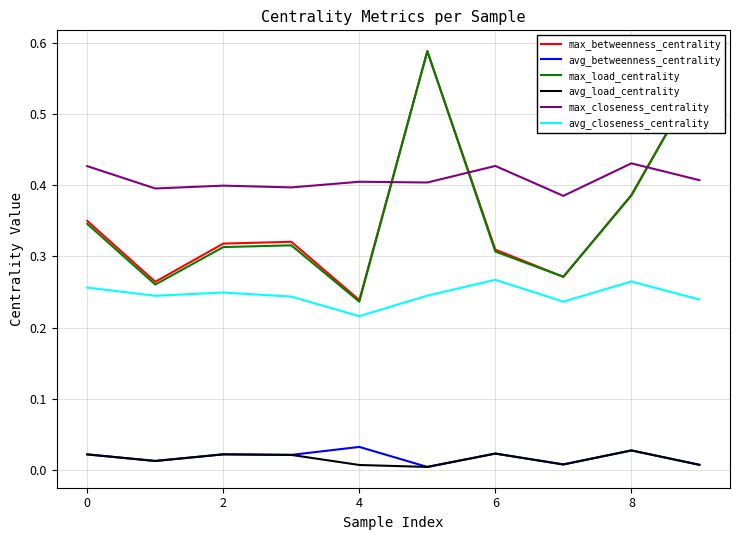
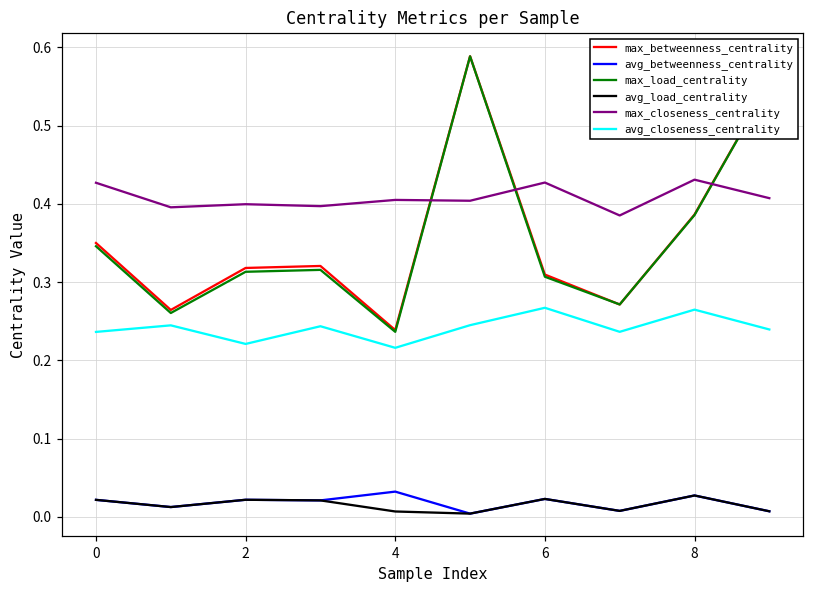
  {
    "max_betweenness_centrality": {
      "0": 0.35,
      "2": 0.32
    },
    "avg_betweenness_centrality": {
      "4": 0.03
    },
    "max_load_centrality": {
      "0": 0.35,
      "2": 0.31
    },
    "avg_load_centrality": {
      "4": 0.01
    },
    "max_closeness_centrality": {
      "0": 0.43,
      "2": 0.40,
      "4": 0.40,
      "6": 0.43,
      "8": 0.43
    },
    "avg_closeness_centrality": {
-     "0": 0.26,
-     "2": 0.25,
+     "0": 0.24,
+     "2": 0.22,
      "4": 0.22,
      "6": 0.27,
      "8": 0.26
    }
  }
